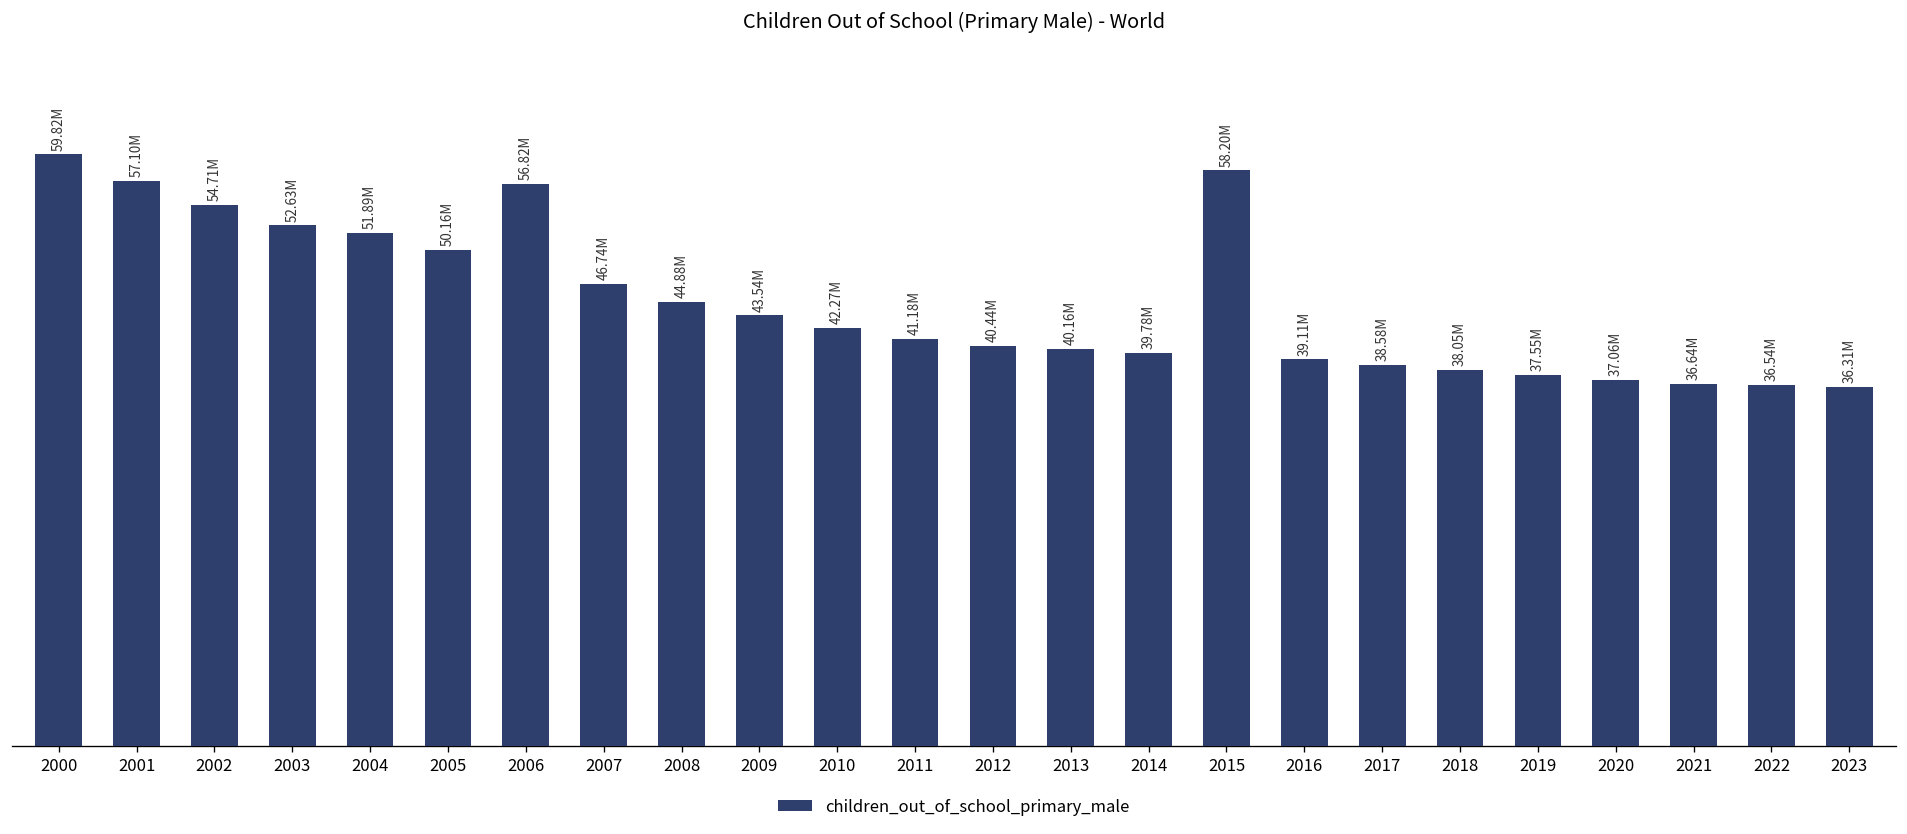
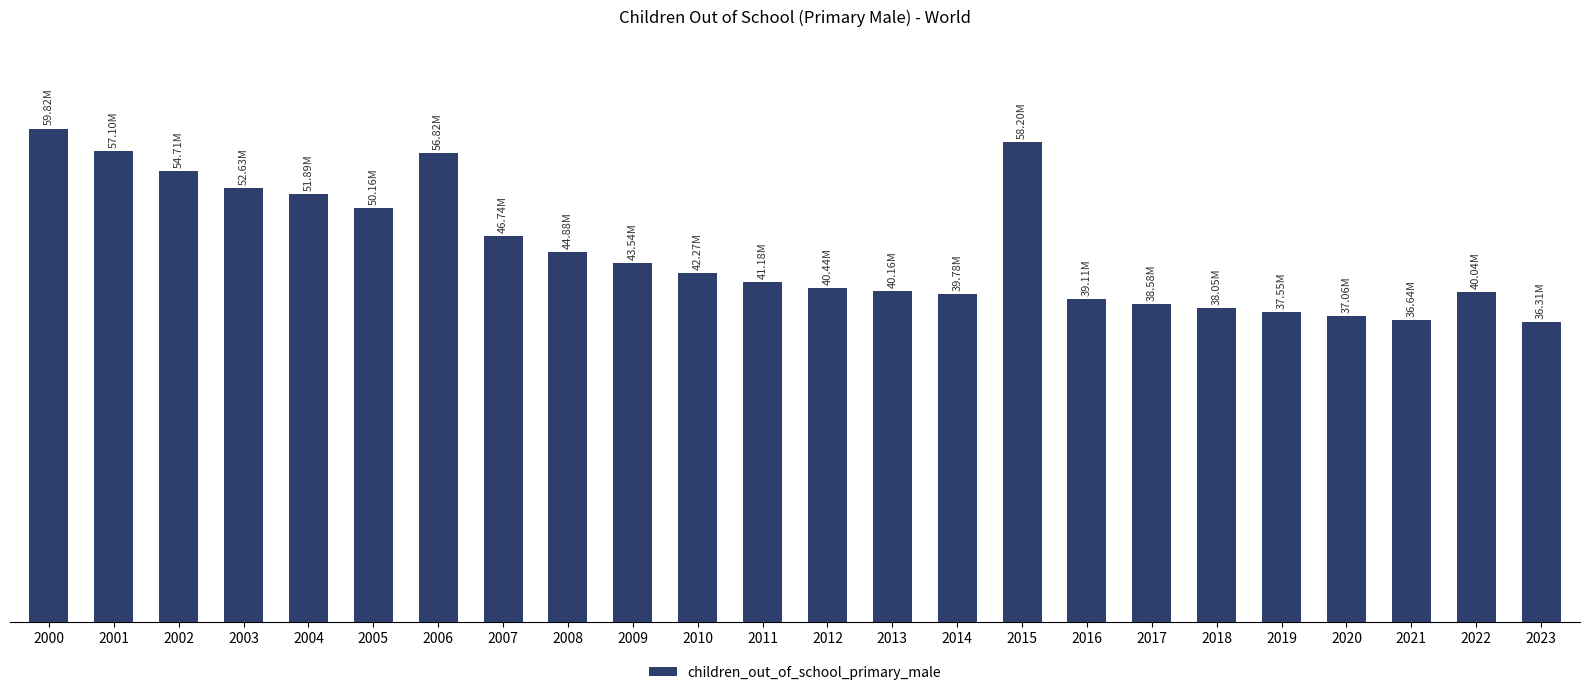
  {
    "2000": "59.82M",
    "2001": "57.10M",
    "2002": "54.71M",
    "2003": "52.63M",
    "2004": "51.89M",
    "2005": "50.16M",
    "2006": "56.82M",
    "2007": "46.74M",
    "2008": "44.88M",
    "2009": "43.54M",
    "2010": "42.27M",
    "2011": "41.18M",
    "2012": "40.44M",
    "2013": "40.16M",
    "2014": "39.78M",
    "2015": "58.20M",
    "2016": "39.11M",
    "2017": "38.58M",
    "2018": "38.05M",
    "2019": "37.55M",
    "2020": "37.06M",
    "2021": "36.64M",
-   "2022": "36.54M",
+   "2022": "40.04M",
    "2023": "36.31M"
  }
